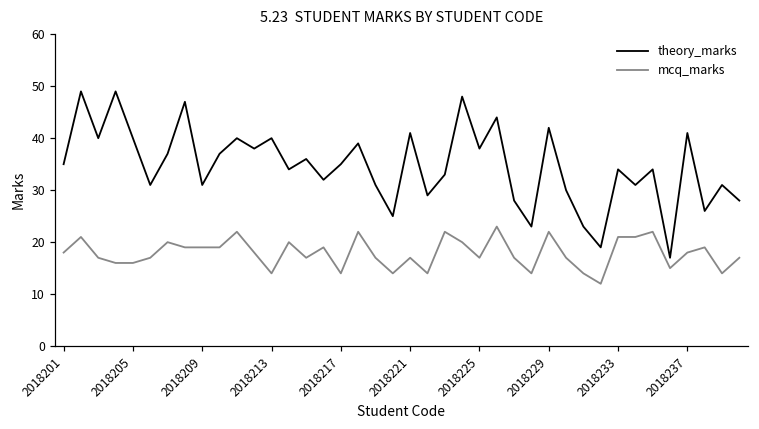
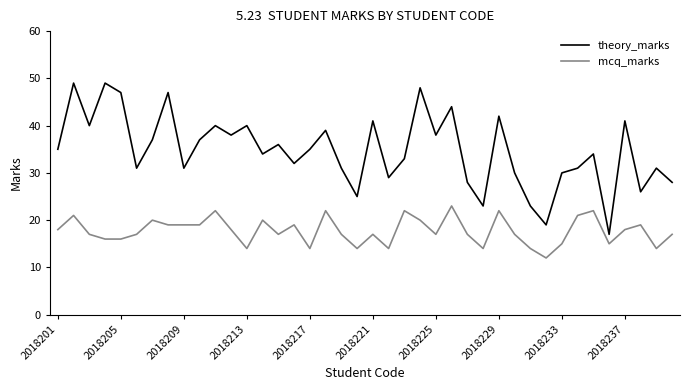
  {
    "theory_marks": {
      "2018201": 35,
-     "2018205": 40,
+     "2018205": 47,
      "2018209": 31,
      "2018213": 40,
      "2018217": 35,
      "2018221": 41,
      "2018225": 38,
      "2018229": 42,
-     "2018233": 34,
+     "2018233": 30,
      "2018237": 41
    },
    "mcq_marks": {
      "2018201": 18,
      "2018205": 16,
      "2018209": 19,
      "2018213": 14,
      "2018217": 14,
      "2018221": 17,
      "2018225": 17,
      "2018229": 22,
-     "2018233": 21,
+     "2018233": 15,
      "2018237": 18
    }
  }
